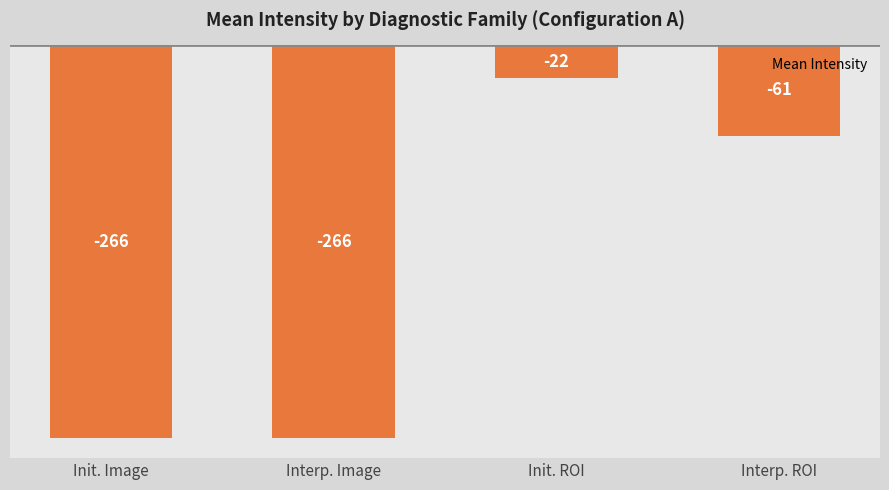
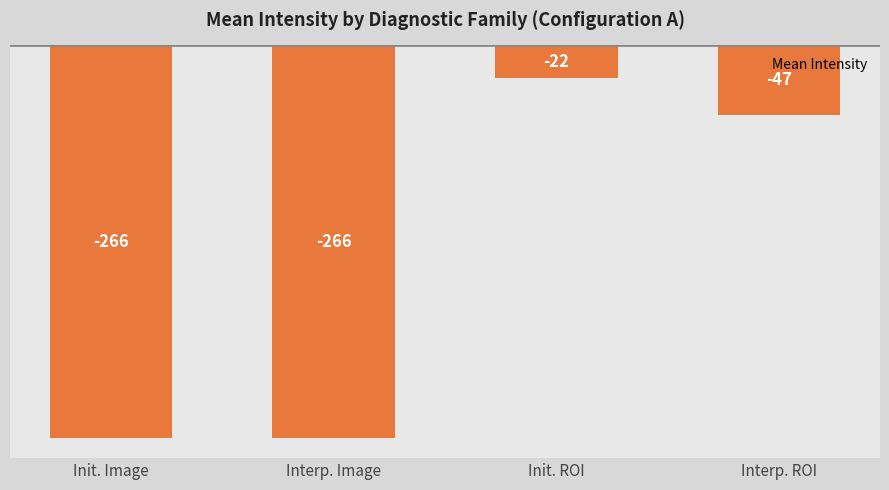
  {
    "Init. Image": -266,
    "Interp. Image": -266,
    "Init. ROI": -22,
-   "Interp. ROI": -61
+   "Interp. ROI": -47
  }
